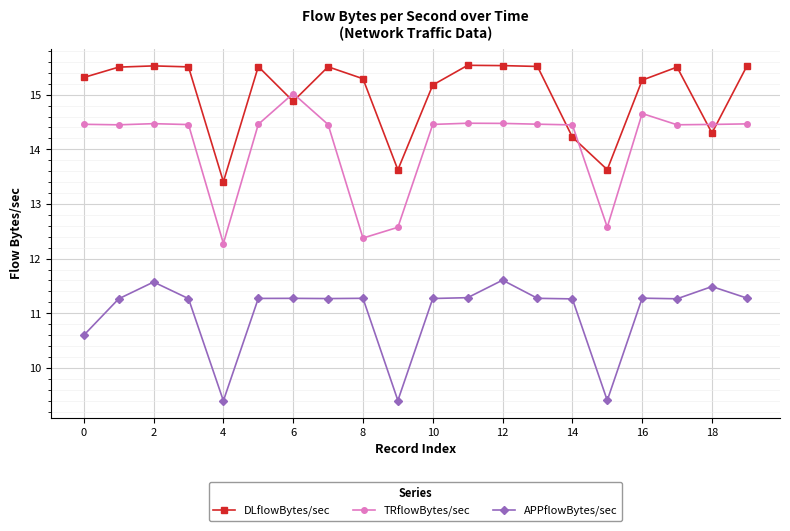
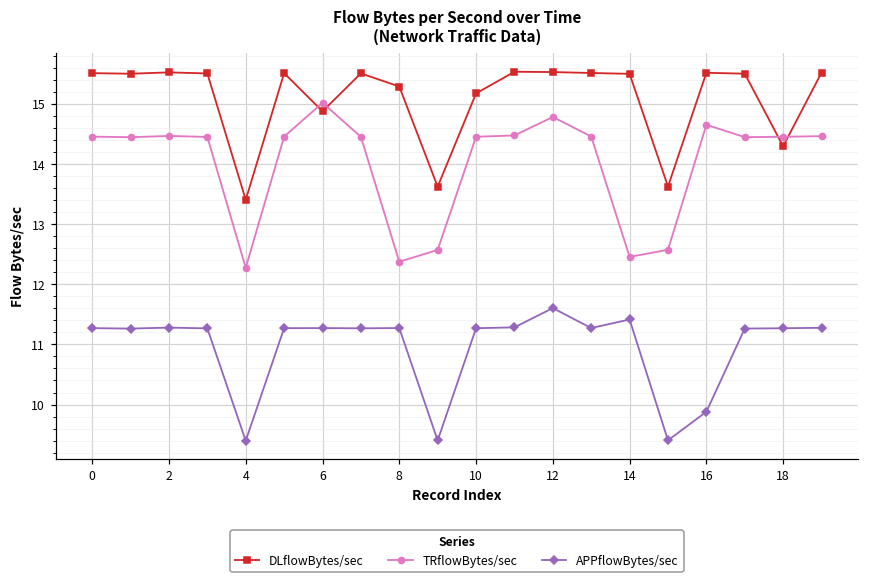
  {
    "DLflowBytes/sec": {
-     "0": 15.3,
+     "0": 15.5,
      "2": 15.5,
      "4": 13.4,
      "6": 14.9,
      "8": 15.3,
      "10": 15.2,
      "12": 15.5,
-     "14": 14.2,
-     "16": 15.3,
+     "14": 15.5,
+     "16": 15.5,
      "18": 14.3
    },
    "TRflowBytes/sec": {
      "0": 14.5,
      "2": 14.5,
      "4": 12.3,
      "6": 15.0,
      "8": 12.4,
      "10": 14.5,
-     "12": 14.5,
-     "14": 14.4,
+     "12": 14.8,
+     "14": 12.5,
      "16": 14.7,
      "18": 14.5
    },
    "APPflowBytes/sec": {
-     "0": 10.6,
-     "2": 11.6,
+     "0": 11.3,
+     "2": 11.3,
      "4": 9.4,
      "6": 11.3,
      "8": 11.3,
      "10": 11.3,
      "12": 11.6,
-     "14": 11.3,
-     "16": 11.3,
-     "18": 11.5
+     "14": 11.4,
+     "16": 9.9,
+     "18": 11.3
    }
  }
